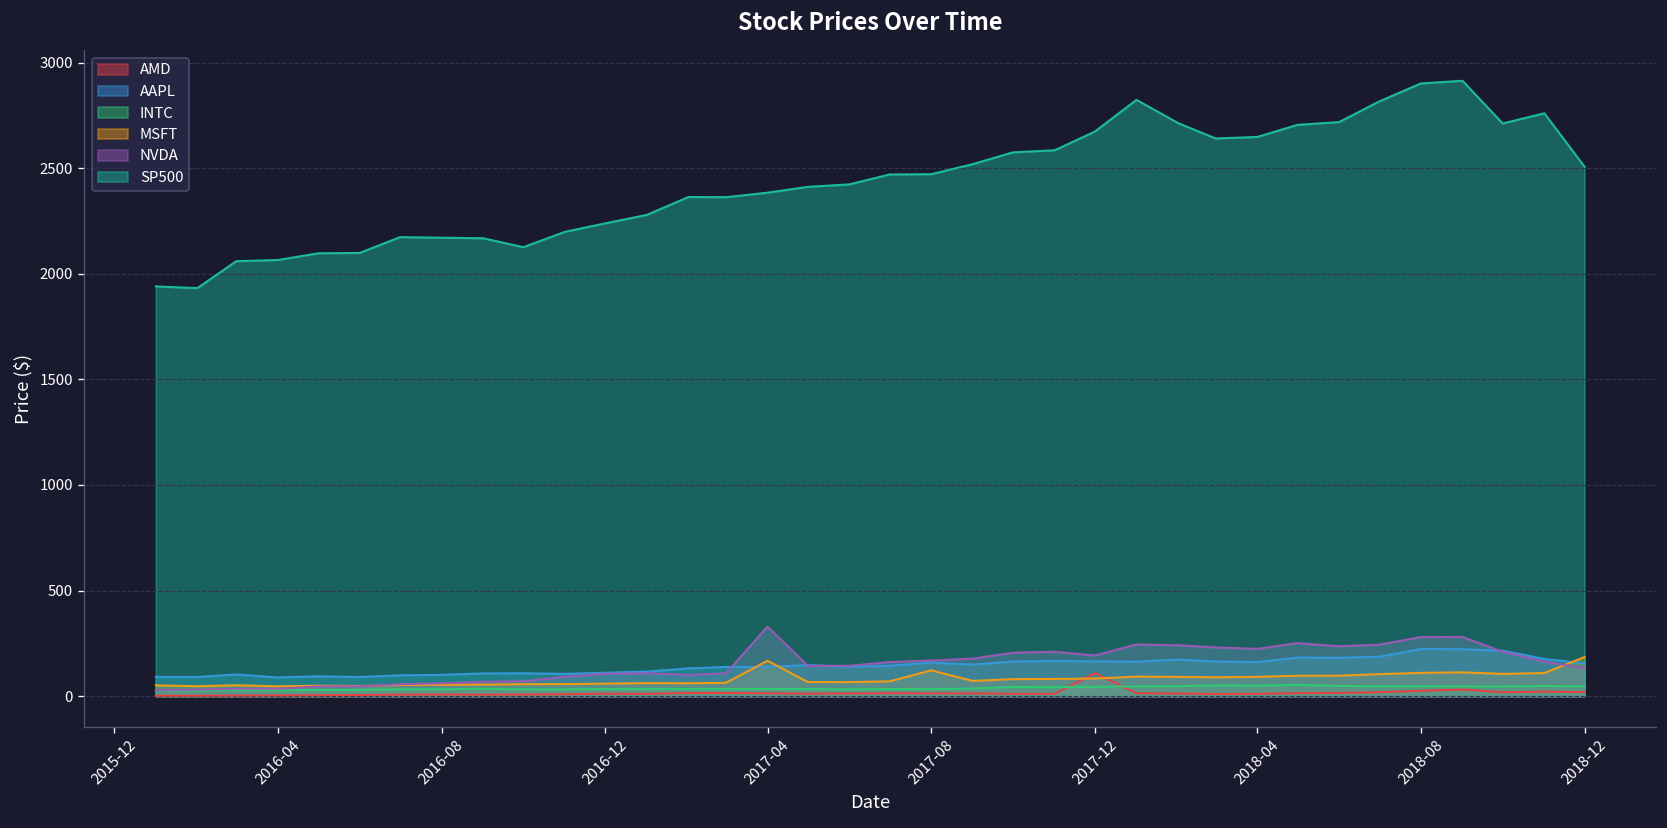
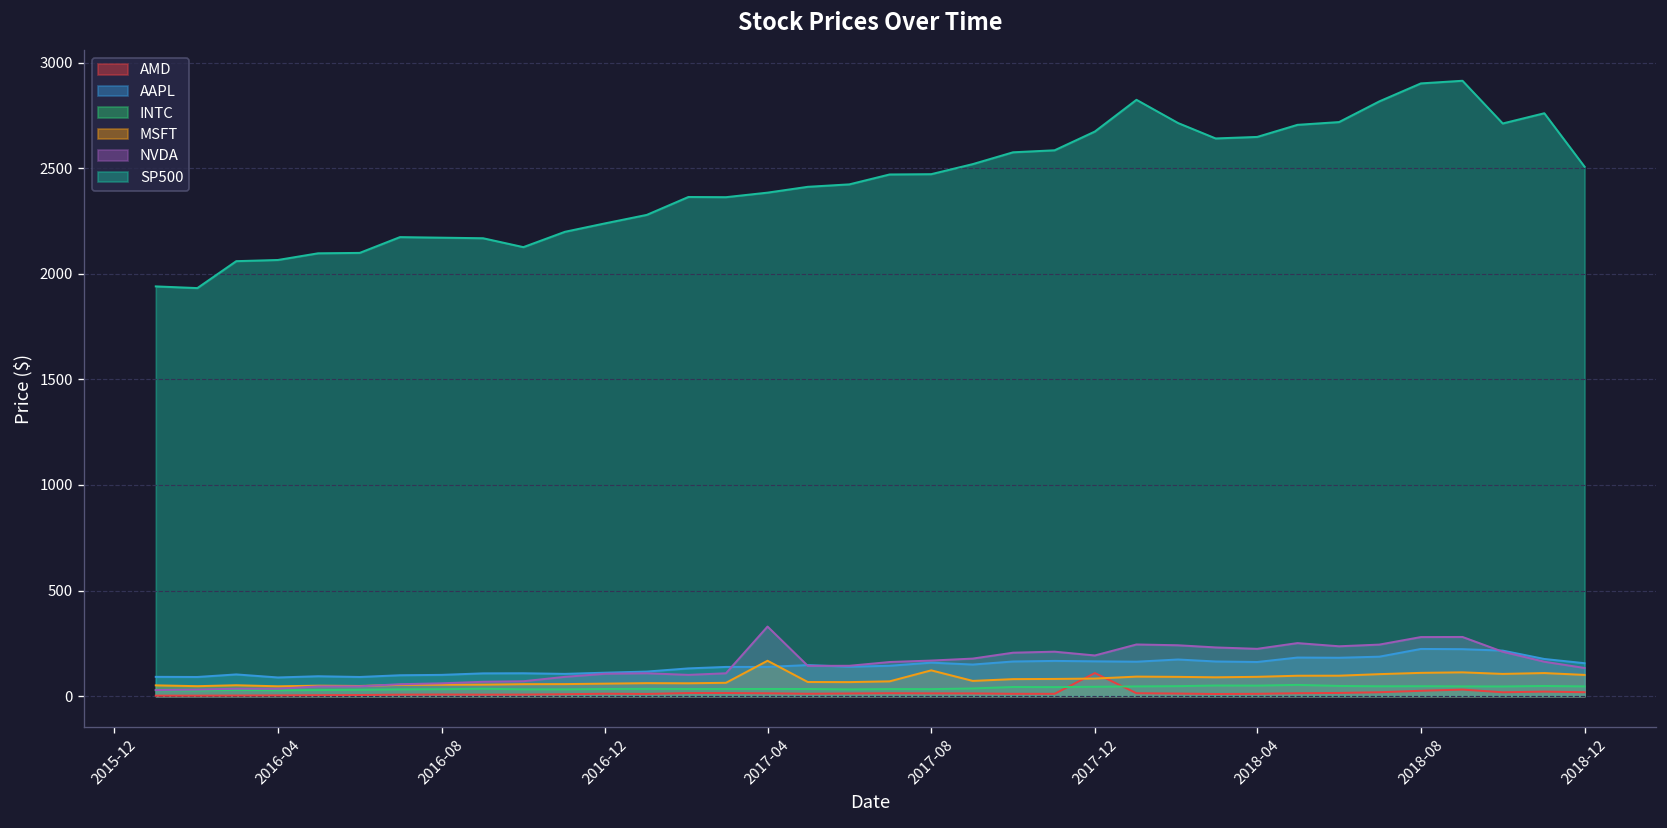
  {
    "AMD": {
      "2016-04": 0,
      "2016-08": 10,
      "2016-12": 10,
      "2017-04": 10,
      "2017-08": 10,
      "2017-12": 110,
      "2018-04": 10,
      "2018-08": 30,
      "2018-12": 20
    },
    "MSFT": {
      "2016-12": 60,
      "2017-04": 170,
      "2017-08": 120,
      "2017-12": 80,
      "2018-04": 90,
      "2018-08": 110,
-     "2018-12": 190
+     "2018-12": 100
    },
    "NVDA": {
      "2017-04": 330,
      "2017-12": 190,
      "2018-04": 220,
      "2018-08": 280,
      "2018-12": 130
    }
  }
